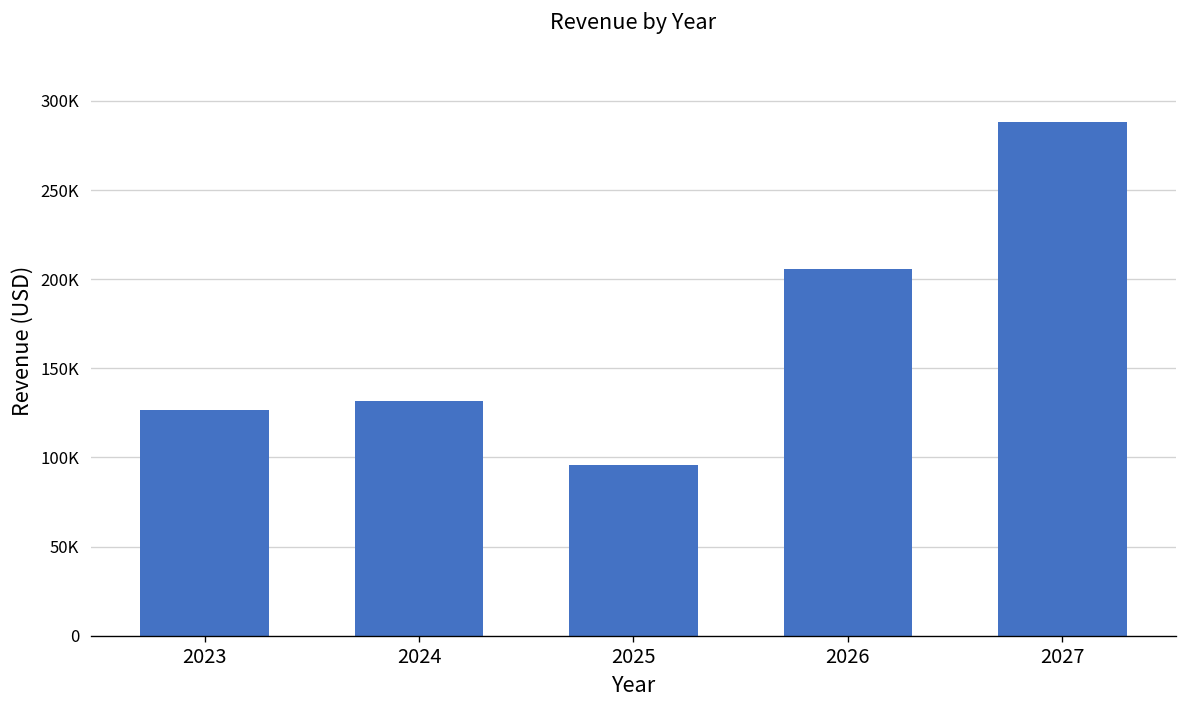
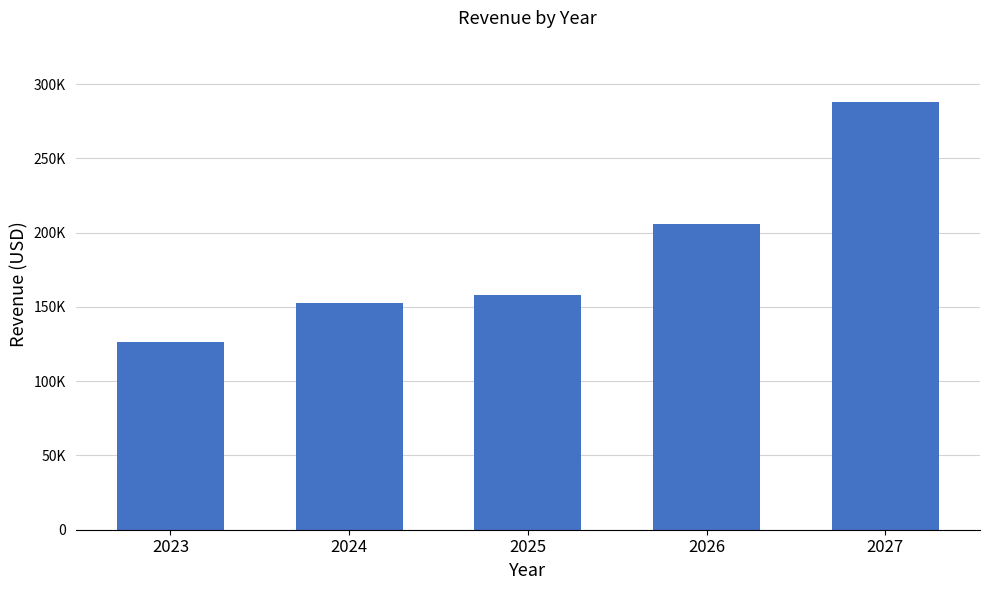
  {
    "2023": 127000,
-   "2024": 132000,
-   "2025": 96000,
+   "2024": 152000,
+   "2025": 158000,
    "2026": 206000,
    "2027": 288000
  }
